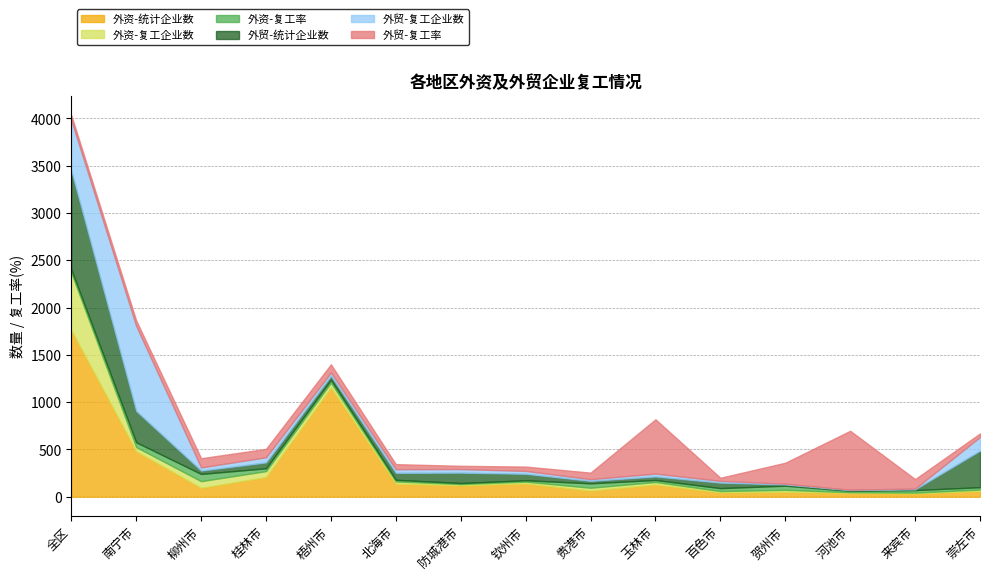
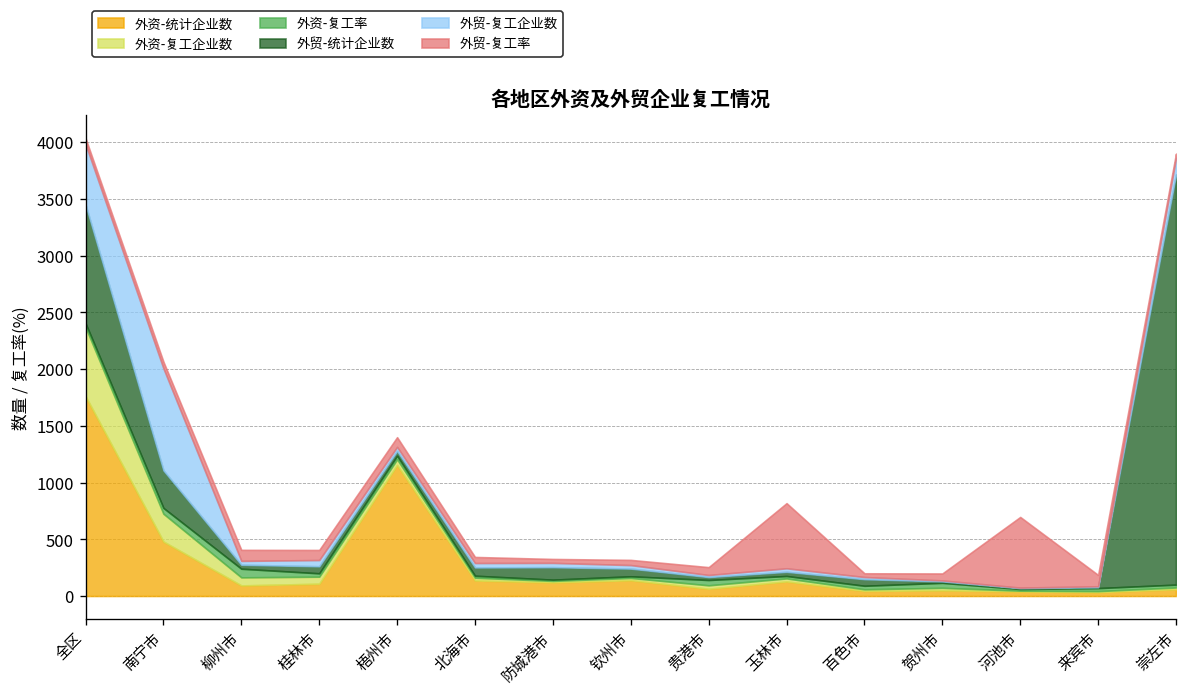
  {
    "外资-统计企业数": {
      "全区": 1800,
      "南宁市": 500,
      "柳州市": 100,
-     "桂林市": 200,
+     "桂林市": 100,
      "梧州市": 1200,
      "贵港市": 100
    },
    "外资-复工企业数": {
      "全区": 600,
-     "南宁市": 0,
+     "南宁市": 200,
      "柳州市": 100,
      "桂林市": 100,
      "梧州市": 100,
      "贵港市": 0
    },
    "外资-复工率": {
      "全区": 0,
      "南宁市": 100,
      "柳州市": 100,
      "桂林市": 0,
      "梧州市": 0,
      "百色市": 0
    },
    "外贸-统计企业数": {
      "全区": 1000,
      "南宁市": 300,
      "柳州市": 0,
      "桂林市": 100,
      "梧州市": 0,
      "北海市": 100,
      "防城港市": 100,
      "钦州市": 100,
      "玉林市": 0,
-     "崇左市": 400
+     "崇左市": 3600
    },
    "外贸-复工企业数": {
      "全区": 500,
      "南宁市": 900,
      "柳州市": 0,
      "桂林市": 100,
      "梧州市": 0,
      "北海市": 0,
      "防城港市": 0,
      "钦州市": 0,
      "玉林市": 0,
      "崇左市": 100
    },
    "外贸-复工率": {
      "全区": 100,
      "南宁市": 100,
      "柳州市": 100,
      "桂林市": 100,
      "梧州市": 100,
      "北海市": 100,
      "防城港市": 0,
      "钦州市": 0,
      "贵港市": 100,
      "玉林市": 600,
      "百色市": 0,
-     "贺州市": 200,
+     "贺州市": 100,
      "河池市": 600,
      "来宾市": 100,
      "崇左市": 0
    }
  }
